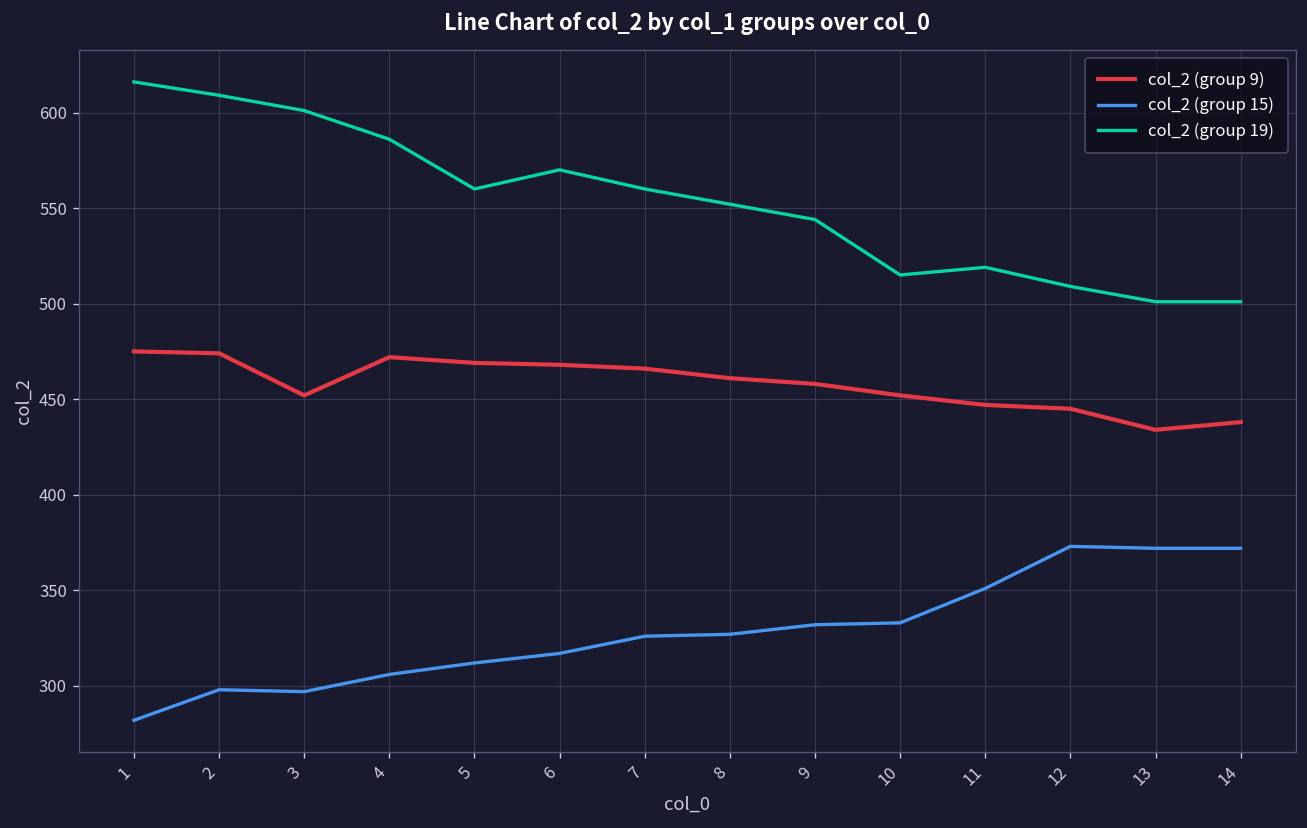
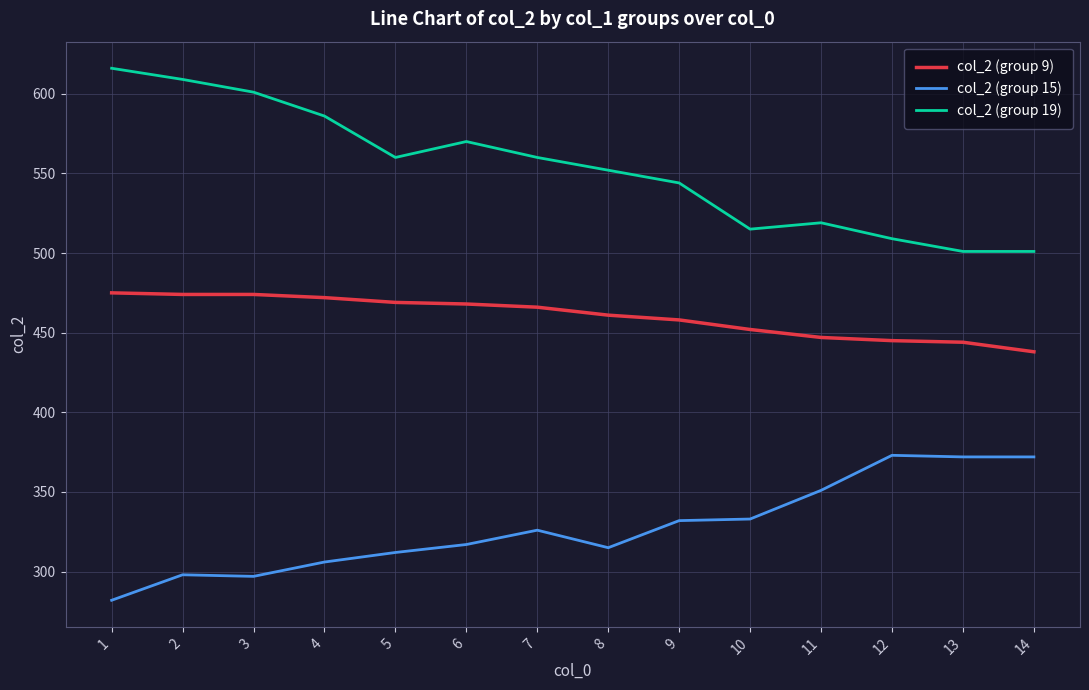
  {
    "col_2 (group 9)": {
      "1": 475,
      "2": 474,
-     "3": 452,
+     "3": 474,
      "4": 472,
      "5": 469,
      "6": 468,
      "7": 466,
      "8": 461,
      "9": 458,
      "10": 452,
      "11": 447,
      "12": 445,
-     "13": 434,
+     "13": 444,
      "14": 438
    },
    "col_2 (group 15)": {
      "1": 282,
      "2": 298,
      "3": 297,
      "4": 306,
      "5": 312,
      "6": 317,
      "7": 326,
-     "8": 327,
+     "8": 315,
      "9": 332,
      "10": 333,
      "11": 351,
      "12": 373,
      "13": 372,
      "14": 372
    },
    "col_2 (group 19)": {
      "1": 616,
      "2": 609,
      "3": 601,
      "4": 586,
      "5": 560,
      "6": 570,
      "7": 560,
      "8": 552,
      "9": 544,
      "10": 515,
      "11": 519,
      "12": 509,
      "13": 501,
      "14": 501
    }
  }
